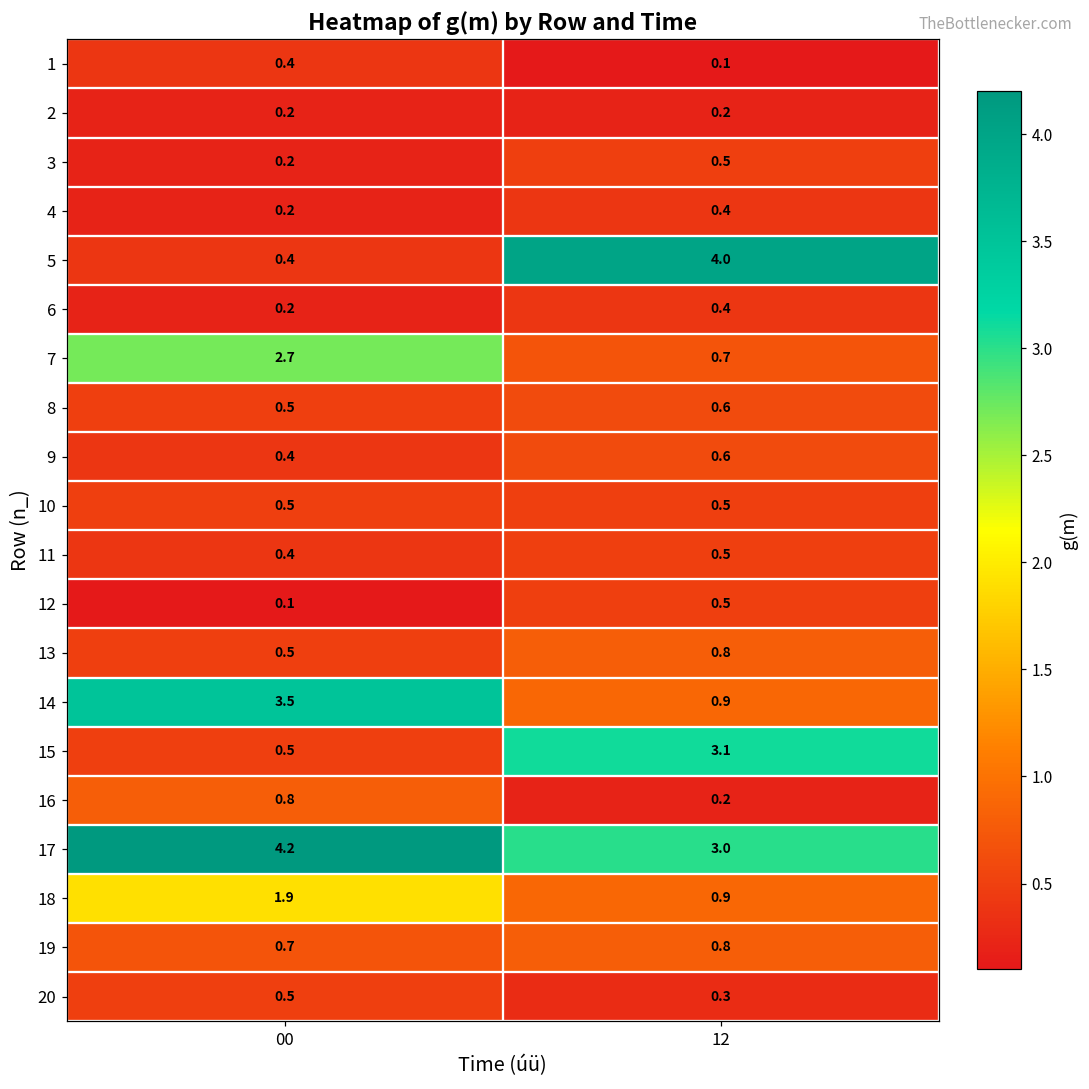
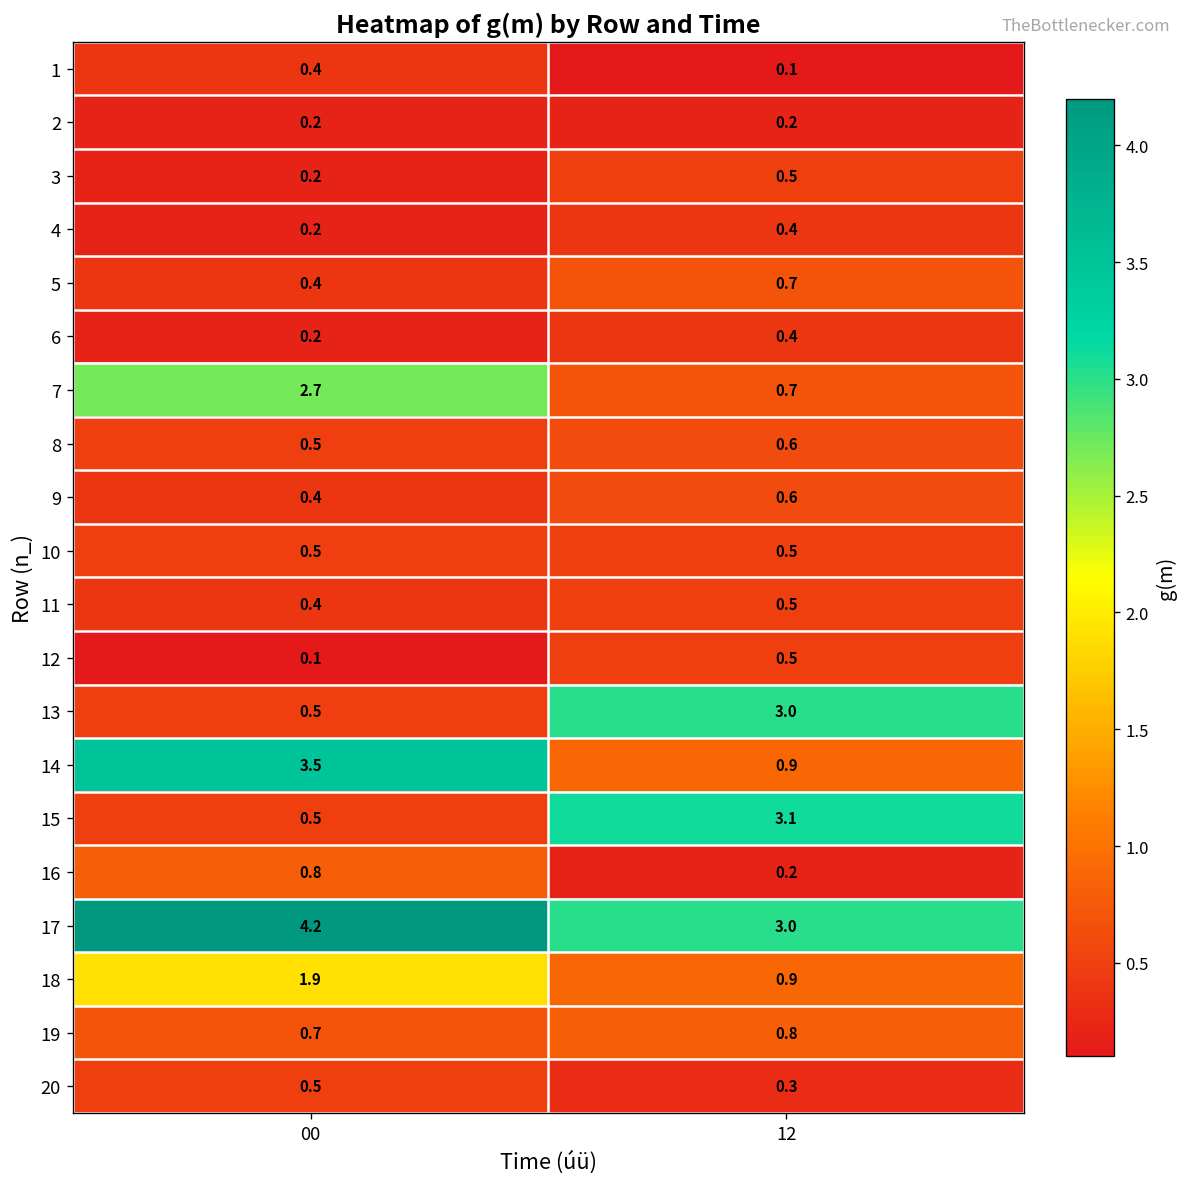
  {
    "1": {
      "00": 0.4,
      "12": 0.1
    },
    "2": {
      "00": 0.2,
      "12": 0.2
    },
    "3": {
      "00": 0.2,
      "12": 0.5
    },
    "4": {
      "00": 0.2,
      "12": 0.4
    },
    "5": {
      "00": 0.4,
-     "12": 4.0
+     "12": 0.7
    },
    "6": {
      "00": 0.2,
      "12": 0.4
    },
    "7": {
      "00": 2.7,
      "12": 0.7
    },
    "8": {
      "00": 0.5,
      "12": 0.6
    },
    "9": {
      "00": 0.4,
      "12": 0.6
    },
    "10": {
      "00": 0.5,
      "12": 0.5
    },
    "11": {
      "00": 0.4,
      "12": 0.5
    },
    "12": {
      "00": 0.1,
      "12": 0.5
    },
    "13": {
      "00": 0.5,
-     "12": 0.8
+     "12": 3.0
    },
    "14": {
      "00": 3.5,
      "12": 0.9
    },
    "15": {
      "00": 0.5,
      "12": 3.1
    },
    "16": {
      "00": 0.8,
      "12": 0.2
    },
    "17": {
      "00": 4.2,
      "12": 3.0
    },
    "18": {
      "00": 1.9,
      "12": 0.9
    },
    "19": {
      "00": 0.7,
      "12": 0.8
    },
    "20": {
      "00": 0.5,
      "12": 0.3
    }
  }
